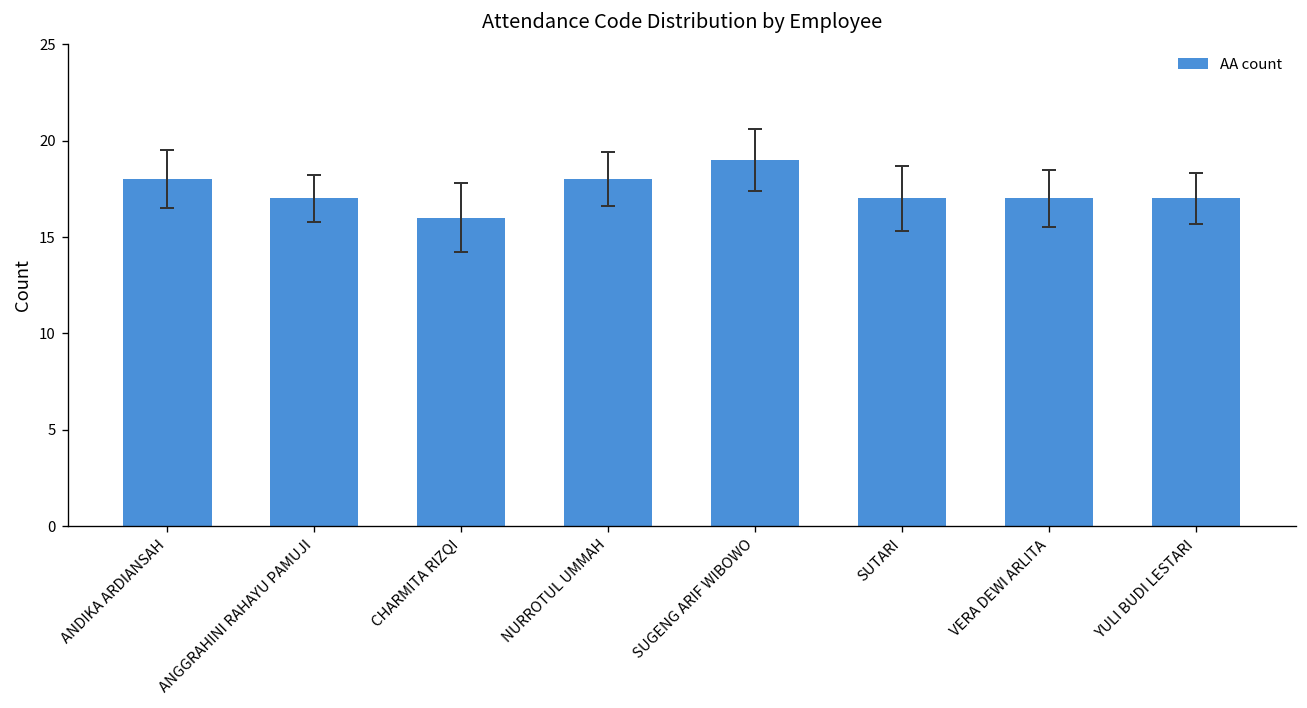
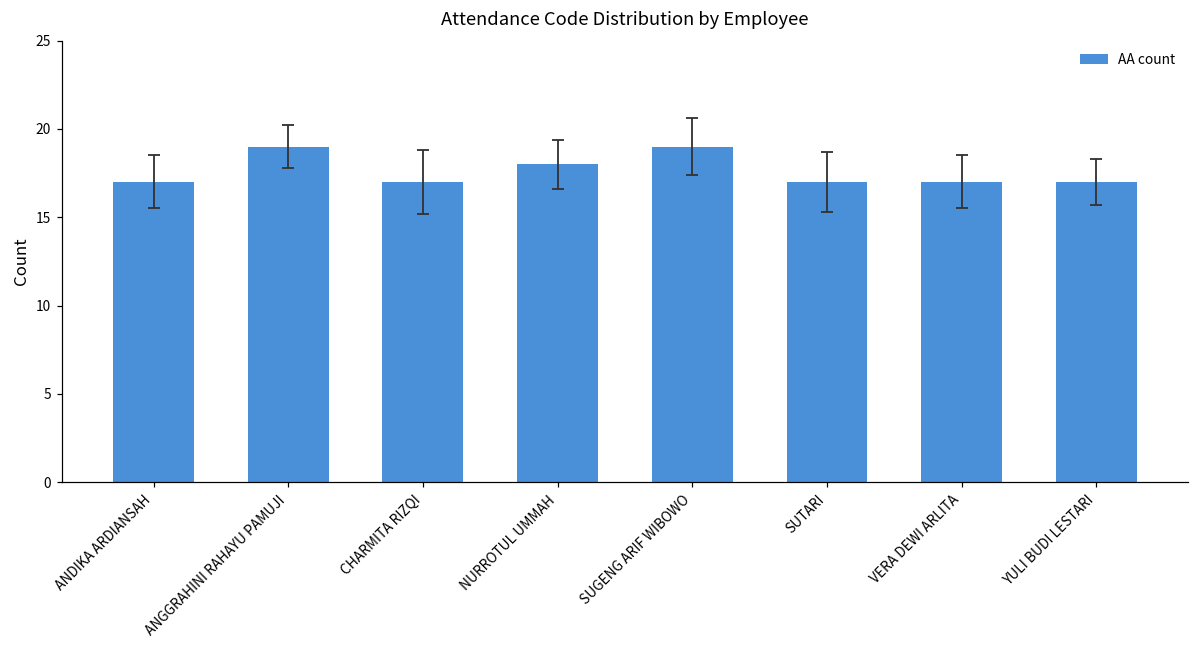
  {
    "AA count": {
-     "ANDIKA ARDIANSAH": 18,
-     "ANGGRAHINI RAHAYU PAMUJI": 17,
-     "CHARMITA RIZQI": 16,
+     "ANDIKA ARDIANSAH": 17,
+     "ANGGRAHINI RAHAYU PAMUJI": 19,
+     "CHARMITA RIZQI": 17,
      "NURROTUL UMMAH": 18,
      "SUGENG ARIF WIBOWO": 19,
      "SUTARI": 17,
      "VERA DEWI ARLITA": 17,
      "YULI BUDI LESTARI": 17
    }
  }
